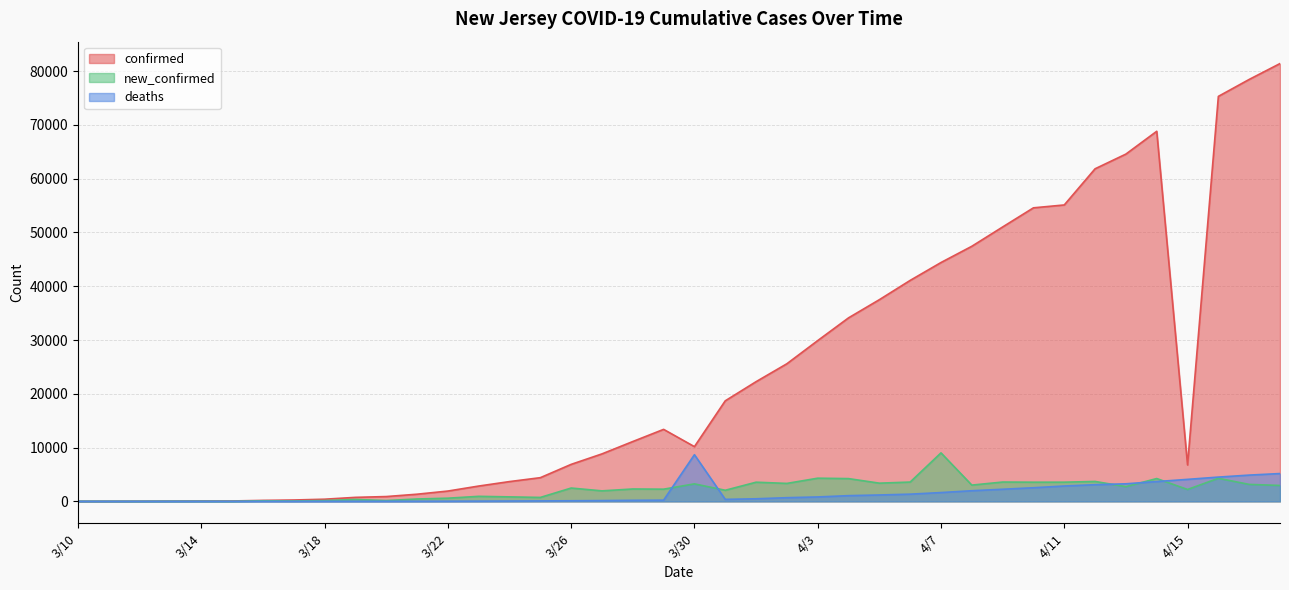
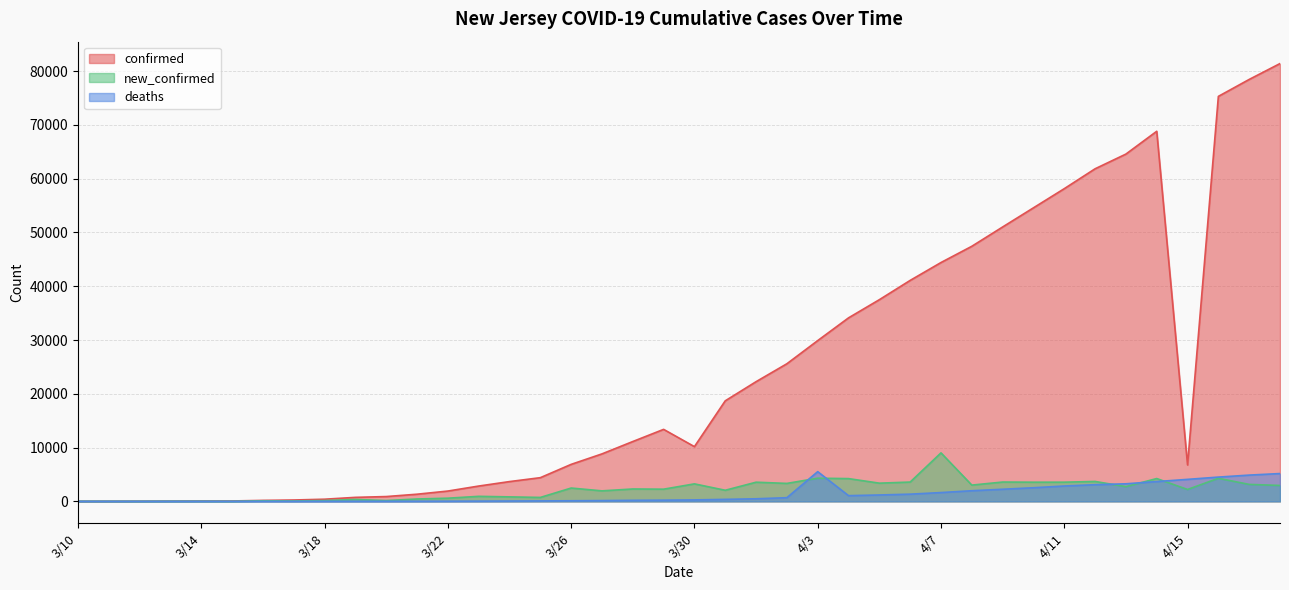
  {
    "confirmed": {
      "3/22": 2000,
      "3/26": 7000,
      "3/30": 10000,
      "4/3": 30000,
      "4/7": 44000,
-     "4/11": 55000,
+     "4/11": 58000,
      "4/15": 7000
    },
    "new_confirmed": {
      "3/22": 1000,
      "3/26": 2000,
      "3/30": 3000,
      "4/3": 4000,
      "4/7": 9000,
      "4/11": 4000,
      "4/15": 2000
    },
    "deaths": {
      "3/22": 0,
      "3/26": 0,
-     "3/30": 9000,
-     "4/3": 1000,
+     "3/30": 0,
+     "4/3": 6000,
      "4/7": 2000,
      "4/11": 3000,
      "4/15": 4000
    }
  }
